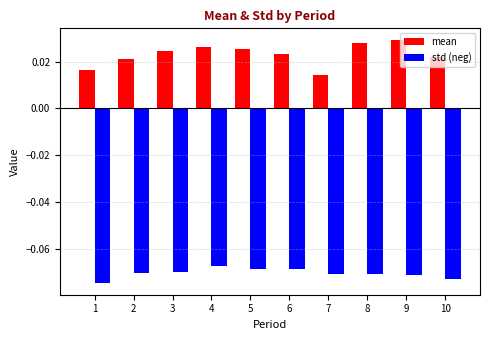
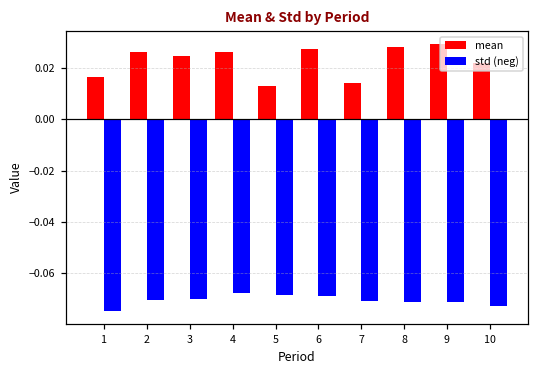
  {
    "mean": {
      "1": 0.016,
-     "2": 0.021,
+     "2": 0.026,
      "3": 0.025,
      "4": 0.026,
-     "5": 0.025,
-     "6": 0.023,
+     "5": 0.013,
+     "6": 0.027,
      "7": 0.014,
      "8": 0.028,
      "9": 0.029
    },
    "std (neg)": {
      "1": -0.075,
      "2": -0.070,
      "3": -0.070,
      "4": -0.068,
      "5": -0.069,
      "6": -0.069,
      "7": -0.071,
      "8": -0.071,
      "9": -0.071,
      "10": -0.073
    }
  }
